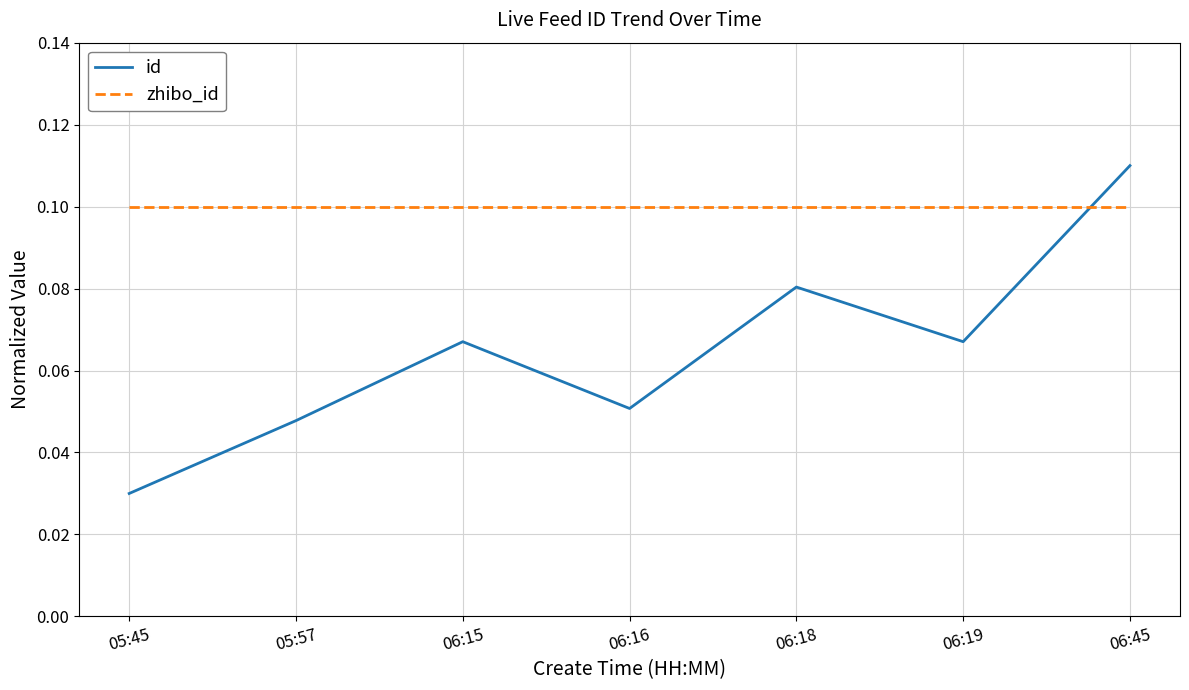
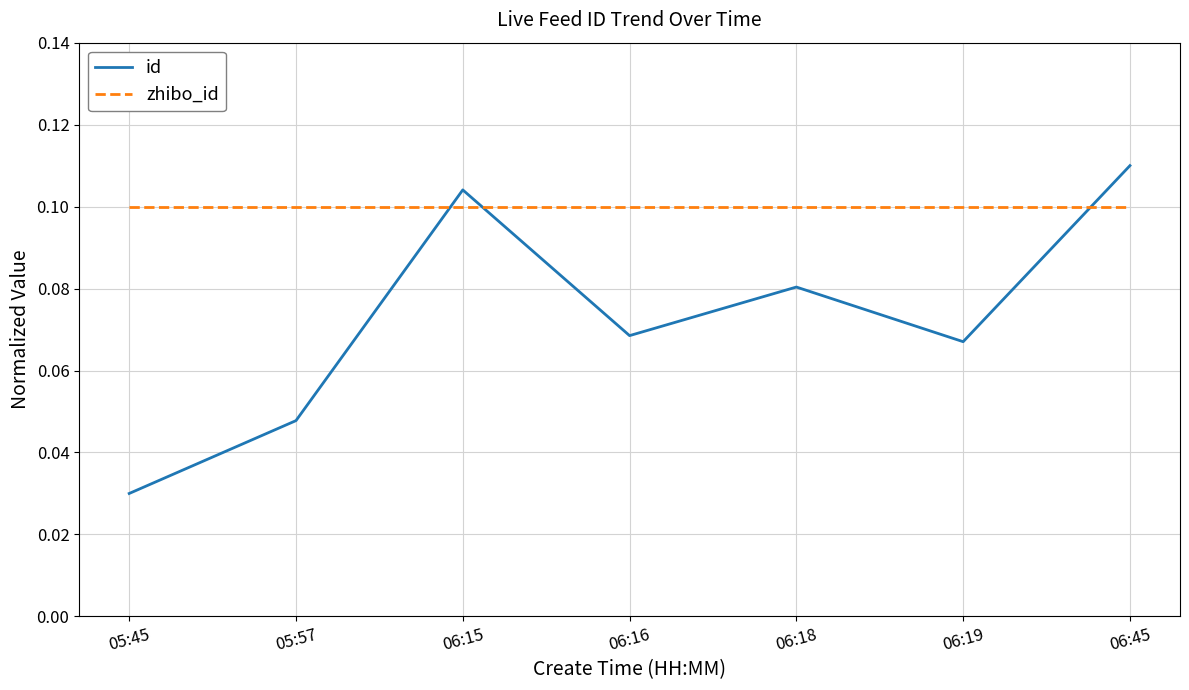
  {
    "id": {
      "05:45": 0.030,
      "05:57": 0.048,
-     "06:15": 0.067,
-     "06:16": 0.051,
+     "06:15": 0.104,
+     "06:16": 0.069,
      "06:18": 0.080,
      "06:19": 0.067,
      "06:45": 0.110
    },
    "zhibo_id": {
      "05:45": 0.100,
      "05:57": 0.100,
      "06:15": 0.100,
      "06:16": 0.100,
      "06:18": 0.100,
      "06:19": 0.100,
      "06:45": 0.100
    }
  }
